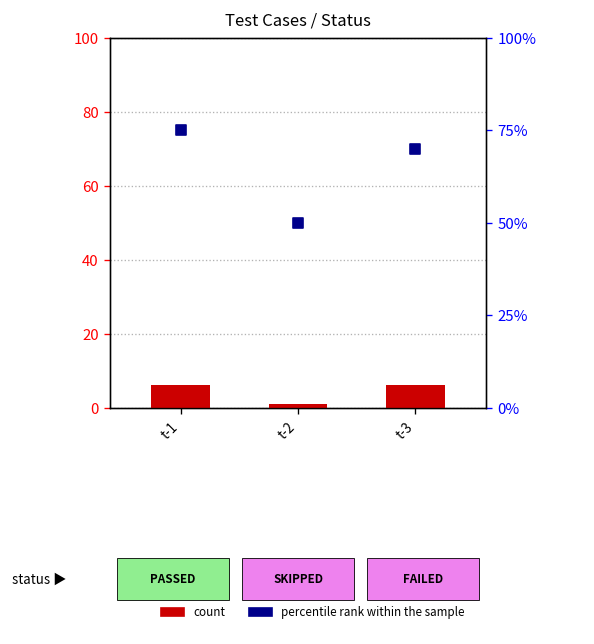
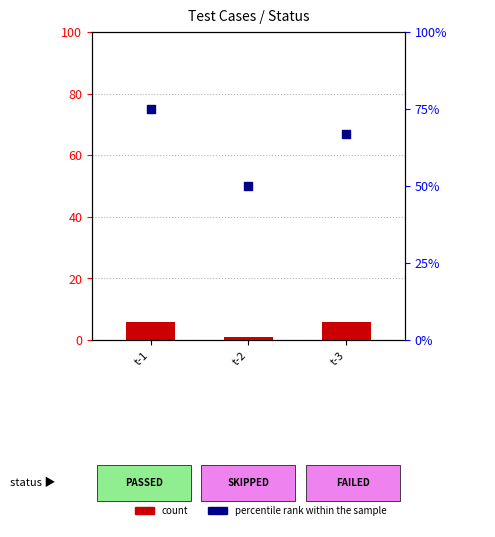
  {
    "count": {
      "t-1": "6",
      "t-2": "1",
      "t-3": "6"
    },
    "percentile rank within the sample": {
-     "t-3": "70%"
+     "t-3": "67%"
    }
  }
